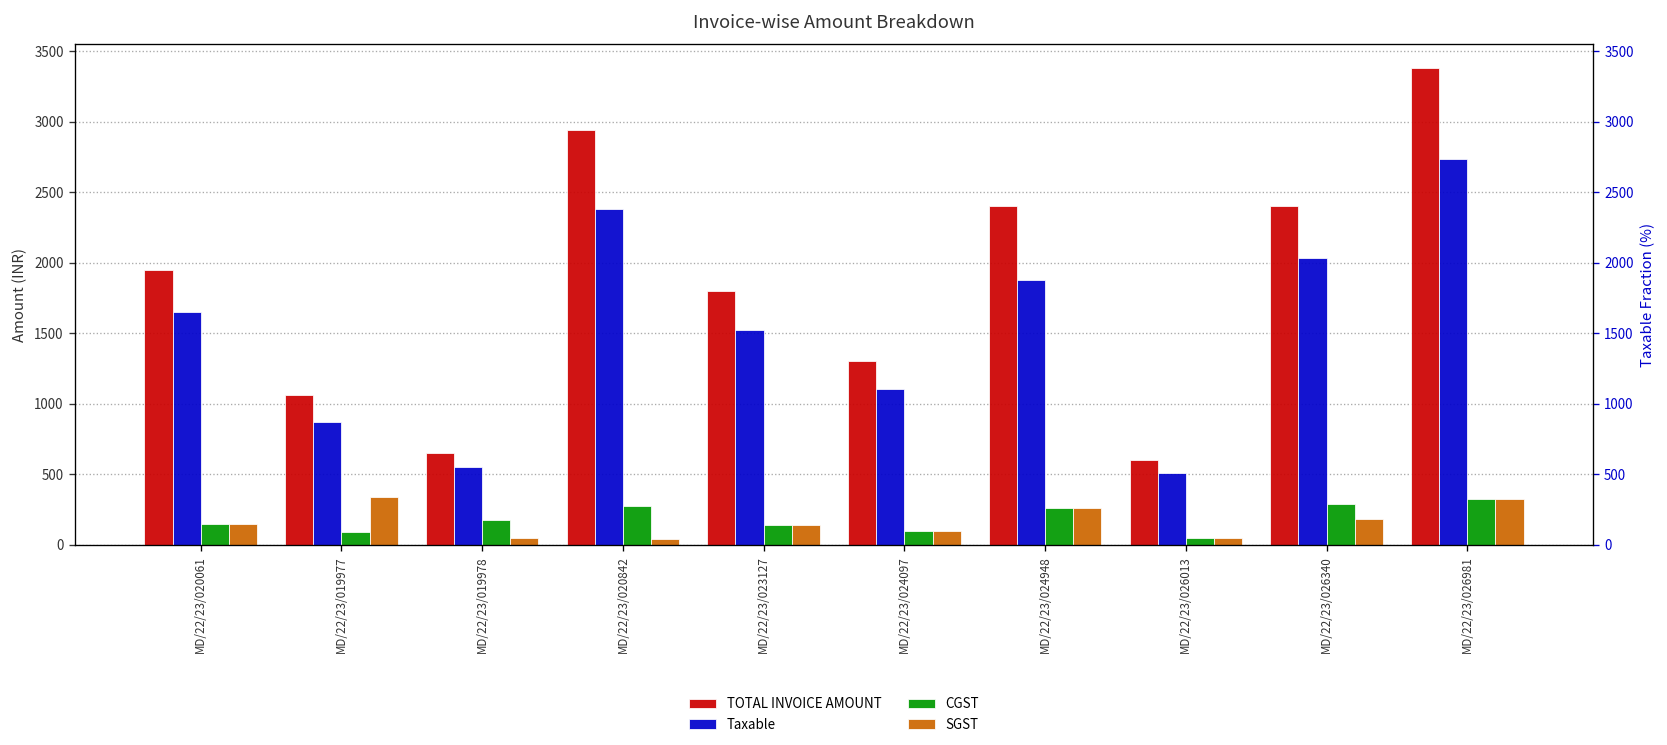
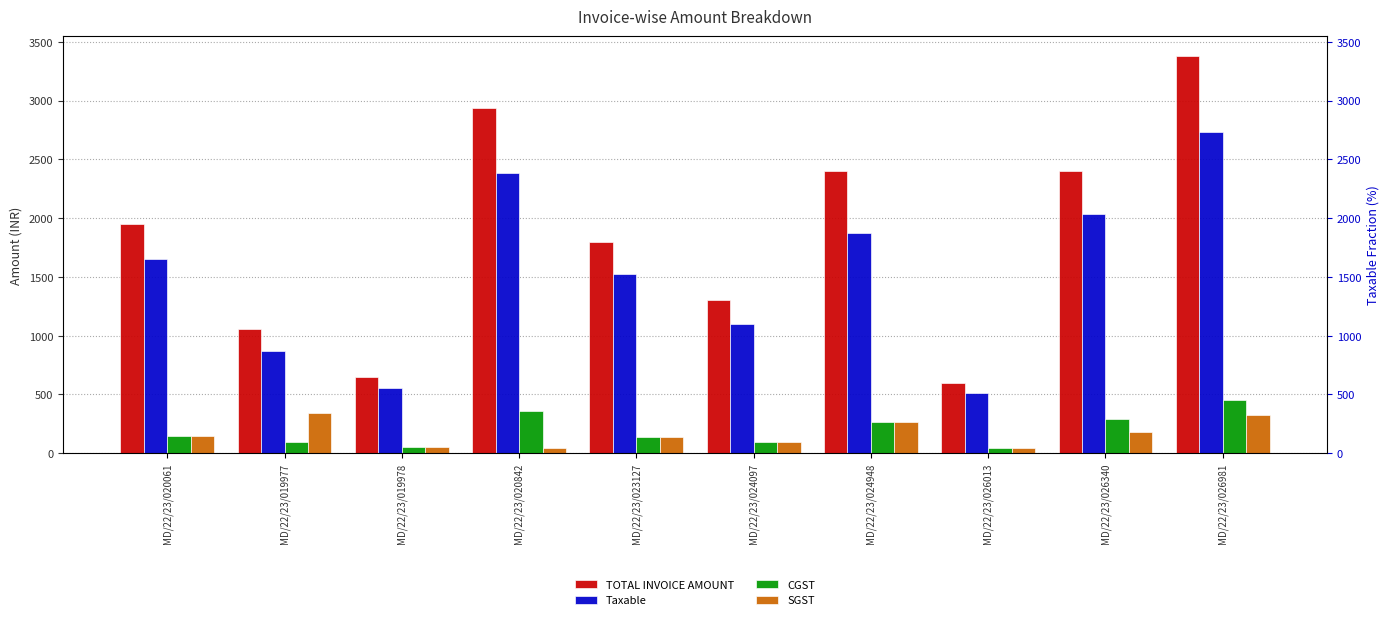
  {
    "TOTAL INVOICE AMOUNT": {
      "MD/22/23/020061": 1950,
      "MD/22/23/019977": 1060,
      "MD/22/23/019978": 650,
      "MD/22/23/020842": 2940,
      "MD/22/23/023127": 1800,
      "MD/22/23/024097": 1300,
      "MD/22/23/024948": 2400,
      "MD/22/23/026013": 600,
      "MD/22/23/026340": 2400,
      "MD/22/23/026981": 3380
    },
    "Taxable": {
      "MD/22/23/020061": 1650,
      "MD/22/23/019977": 870,
      "MD/22/23/019978": 550,
      "MD/22/23/020842": 2380,
      "MD/22/23/023127": 1530,
      "MD/22/23/024097": 1100,
      "MD/22/23/024948": 1880,
      "MD/22/23/026013": 510,
      "MD/22/23/026340": 2030,
      "MD/22/23/026981": 2730
    },
    "CGST": {
      "MD/22/23/020061": 150,
      "MD/22/23/019977": 90,
-     "MD/22/23/019978": 180,
-     "MD/22/23/020842": 280,
+     "MD/22/23/019978": 50,
+     "MD/22/23/020842": 360,
      "MD/22/23/023127": 140,
      "MD/22/23/024097": 100,
      "MD/22/23/024948": 260,
      "MD/22/23/026013": 50,
      "MD/22/23/026340": 290,
-     "MD/22/23/026981": 320
+     "MD/22/23/026981": 450
    },
    "SGST": {
      "MD/22/23/020061": 150,
      "MD/22/23/019977": 340,
      "MD/22/23/019978": 50,
      "MD/22/23/020842": 40,
      "MD/22/23/023127": 140,
      "MD/22/23/024097": 100,
      "MD/22/23/024948": 260,
      "MD/22/23/026013": 50,
      "MD/22/23/026340": 180,
      "MD/22/23/026981": 320
    }
  }
